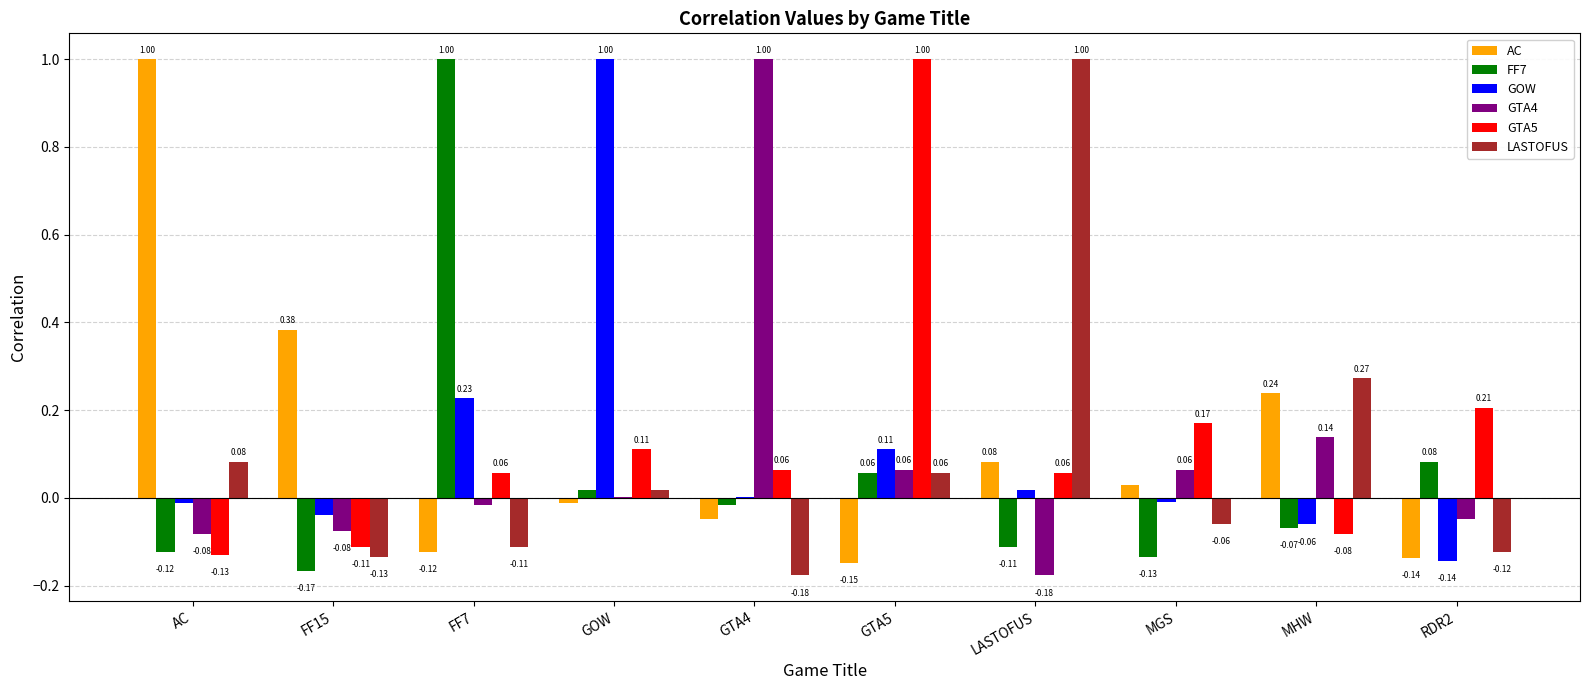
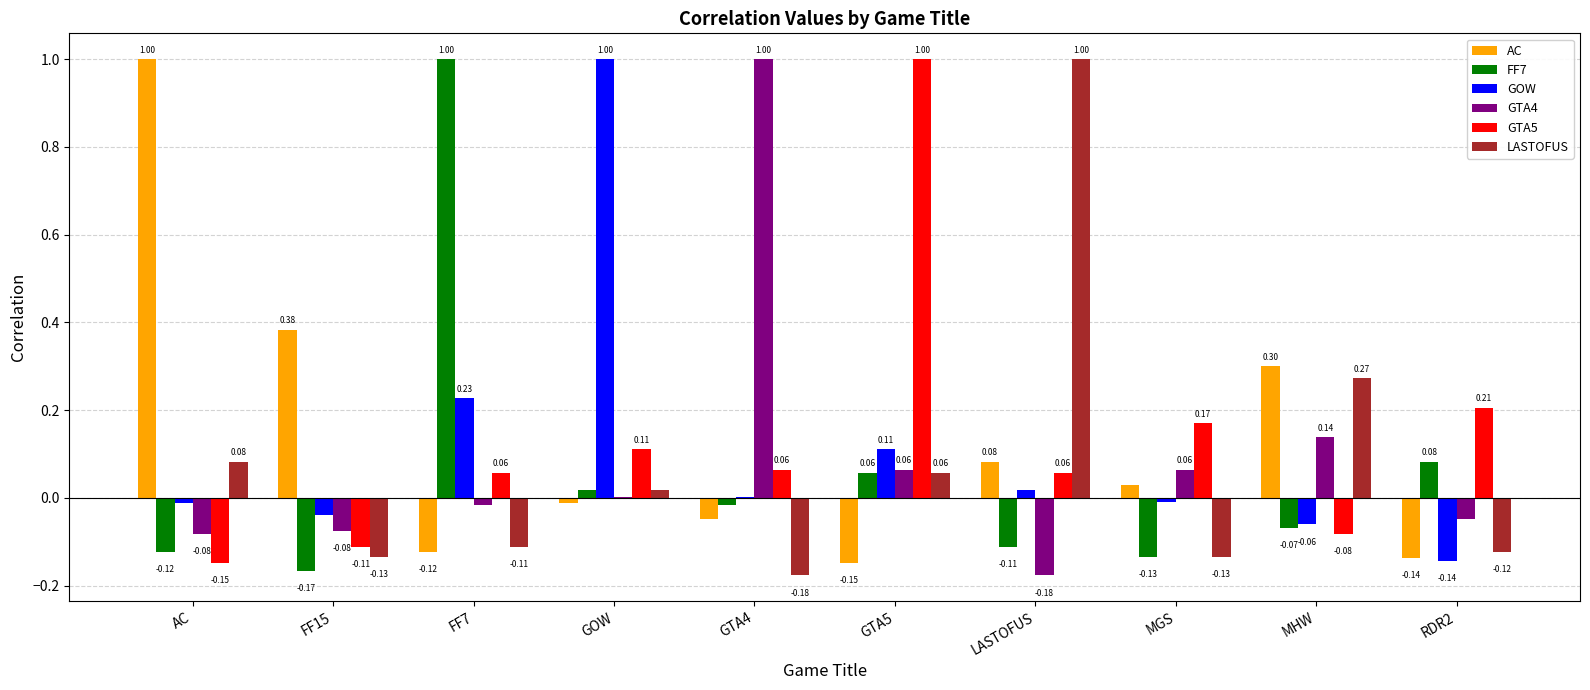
  {
    "AC": {
      "AC": 1.00,
      "FF15": 0.38,
      "FF7": -0.12,
      "GTA5": -0.15,
      "LASTOFUS": 0.08,
-     "MHW": 0.24,
+     "MHW": 0.30,
      "RDR2": -0.14
    },
    "FF7": {
      "AC": -0.12,
      "FF15": -0.17,
      "FF7": 1.00,
      "GTA5": 0.06,
      "LASTOFUS": -0.11,
      "MGS": -0.13,
      "MHW": -0.07,
      "RDR2": 0.08
    },
    "GOW": {
      "FF7": 0.23,
      "GOW": 1.00,
      "GTA5": 0.11,
      "MHW": -0.06,
      "RDR2": -0.14
    },
    "GTA4": {
      "AC": -0.08,
      "FF15": -0.08,
      "GTA4": 1.00,
      "GTA5": 0.06,
      "LASTOFUS": -0.18,
      "MGS": 0.06,
      "MHW": 0.14
    },
    "GTA5": {
-     "AC": -0.13,
+     "AC": -0.15,
      "FF15": -0.11,
      "FF7": 0.06,
      "GOW": 0.11,
      "GTA4": 0.06,
      "GTA5": 1.00,
      "LASTOFUS": 0.06,
      "MGS": 0.17,
      "MHW": -0.08,
      "RDR2": 0.21
    },
    "LASTOFUS": {
      "AC": 0.08,
      "FF15": -0.13,
      "FF7": -0.11,
      "GTA4": -0.18,
      "GTA5": 0.06,
      "LASTOFUS": 1.00,
-     "MGS": -0.06,
+     "MGS": -0.13,
      "MHW": 0.27,
      "RDR2": -0.12
    }
  }
